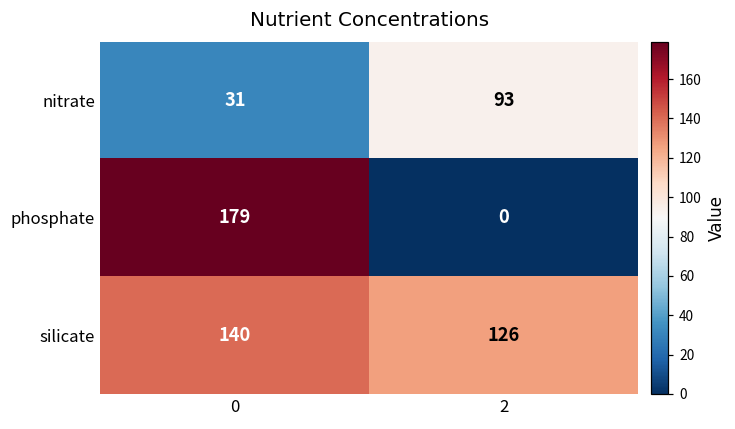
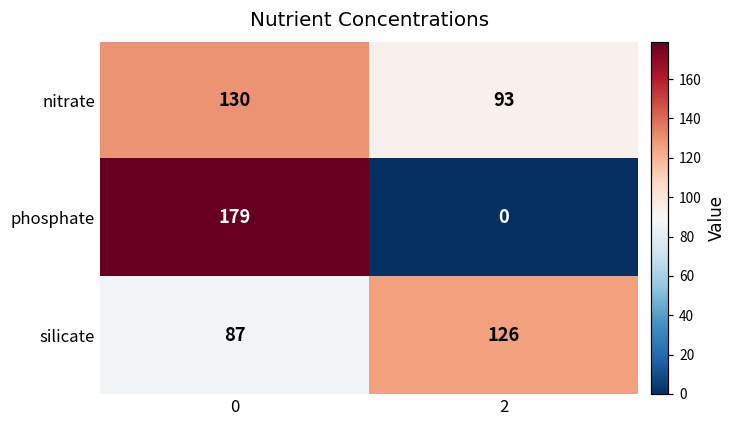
  {
    "nitrate": {
-     "0": 31,
+     "0": 130,
      "2": 93
    },
    "phosphate": {
      "0": 179,
      "2": 0
    },
    "silicate": {
-     "0": 140,
+     "0": 87,
      "2": 126
    }
  }
